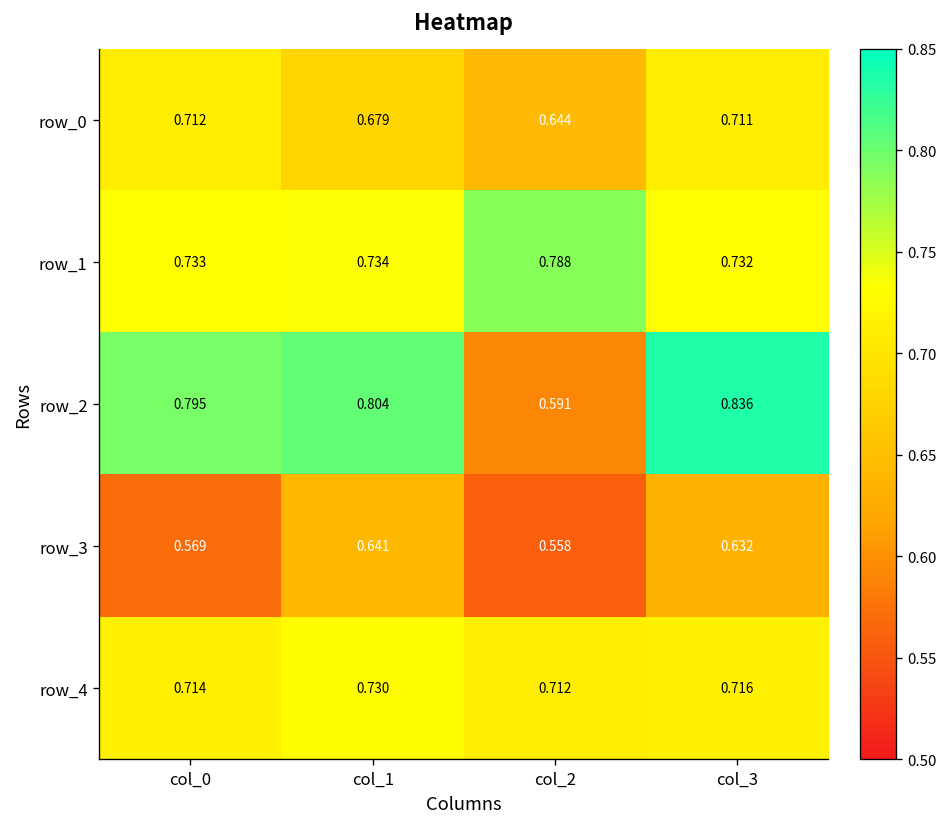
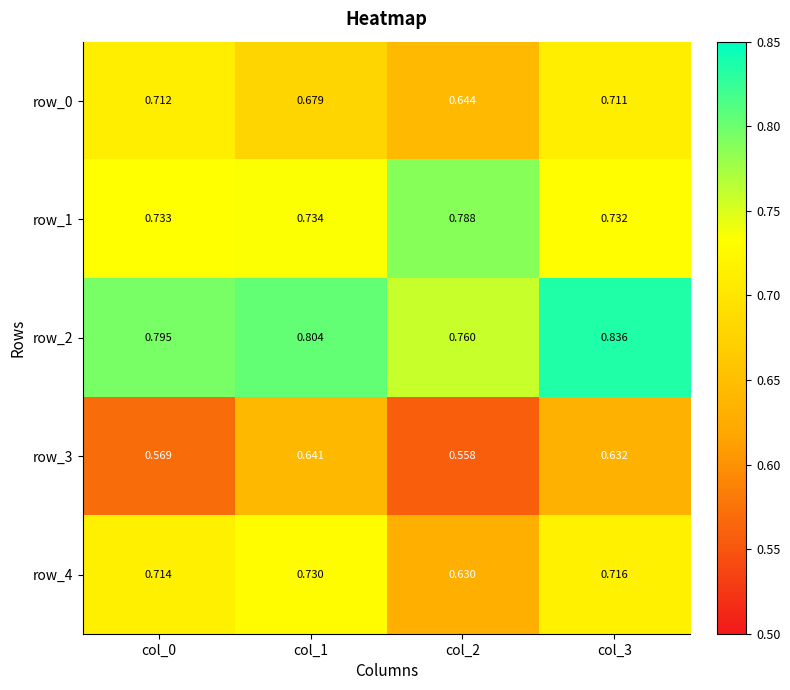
  {
    "row_0": {
      "col_0": 0.712,
      "col_1": 0.679,
      "col_2": 0.644,
      "col_3": 0.711
    },
    "row_1": {
      "col_0": 0.733,
      "col_1": 0.734,
      "col_2": 0.788,
      "col_3": 0.732
    },
    "row_2": {
      "col_0": 0.795,
      "col_1": 0.804,
-     "col_2": 0.591,
+     "col_2": 0.760,
      "col_3": 0.836
    },
    "row_3": {
      "col_0": 0.569,
      "col_1": 0.641,
      "col_2": 0.558,
      "col_3": 0.632
    },
    "row_4": {
      "col_0": 0.714,
      "col_1": 0.730,
-     "col_2": 0.712,
+     "col_2": 0.630,
      "col_3": 0.716
    }
  }
